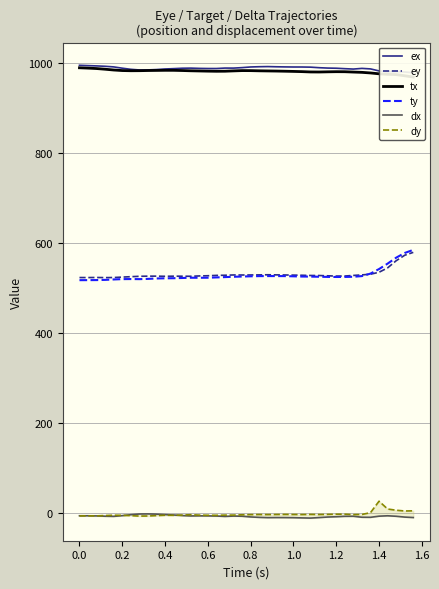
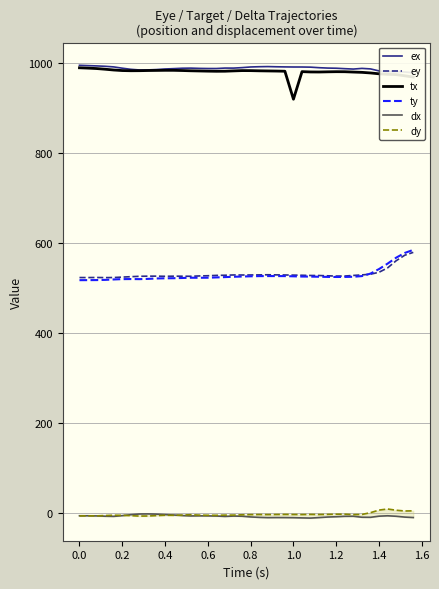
  {
    "tx": {
      "0.6": 980,
      "0.8": 980,
-     "1.0": 980,
+     "1.0": 920,
      "1.2": 980
    },
    "ty": {
      "0.0": 520,
      "1.4": 540
    },
    "dx": {
      "1.0": -10,
      "1.4": -10
    },
    "dy": {
-     "1.4": 30
+     "1.4": 10
    }
  }
